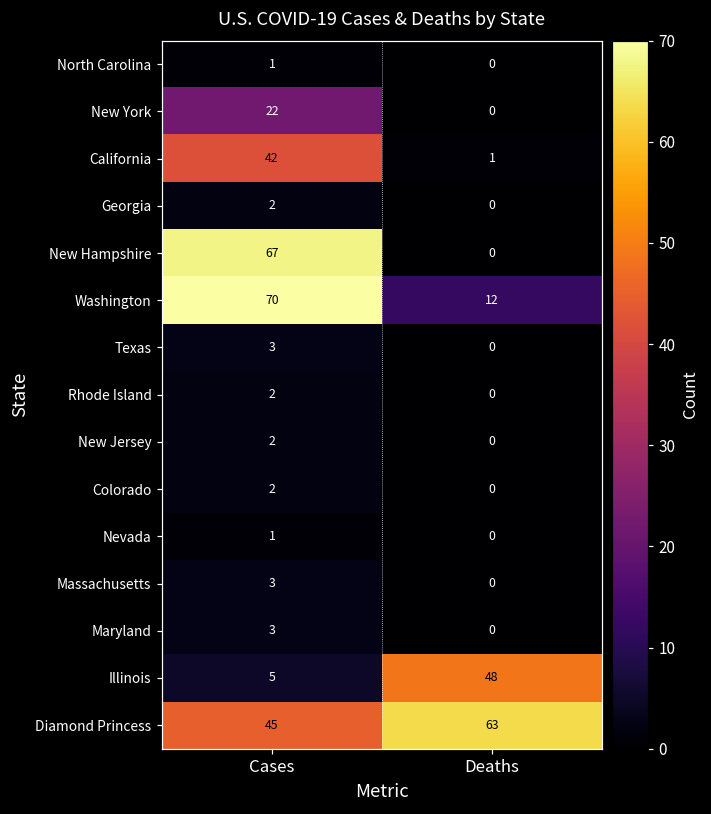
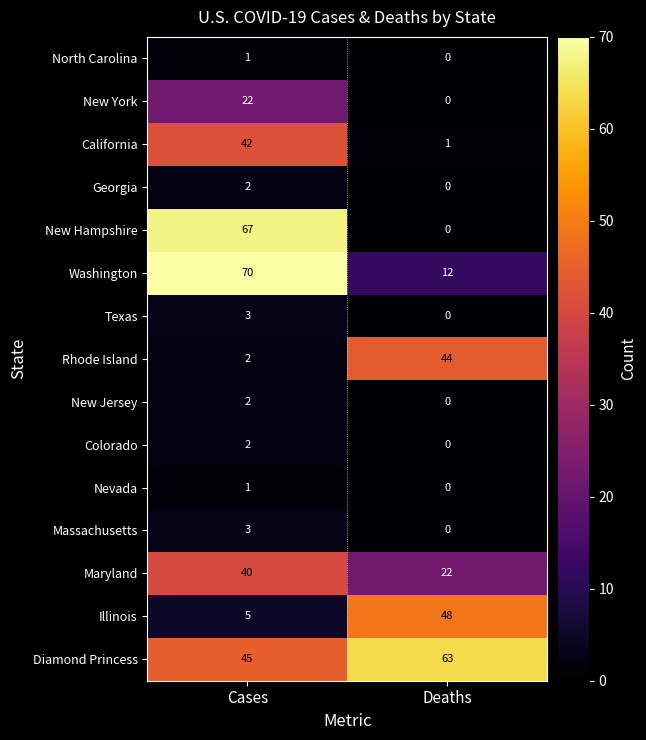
  {
    "North Carolina": {
      "Cases": 1,
      "Deaths": 0
    },
    "New York": {
      "Cases": 22,
      "Deaths": 0
    },
    "California": {
      "Cases": 42,
      "Deaths": 1
    },
    "Georgia": {
      "Cases": 2,
      "Deaths": 0
    },
    "New Hampshire": {
      "Cases": 67,
      "Deaths": 0
    },
    "Washington": {
      "Cases": 70,
      "Deaths": 12
    },
    "Texas": {
      "Cases": 3,
      "Deaths": 0
    },
    "Rhode Island": {
      "Cases": 2,
-     "Deaths": 0
+     "Deaths": 44
    },
    "New Jersey": {
      "Cases": 2,
      "Deaths": 0
    },
    "Colorado": {
      "Cases": 2,
      "Deaths": 0
    },
    "Nevada": {
      "Cases": 1,
      "Deaths": 0
    },
    "Massachusetts": {
      "Cases": 3,
      "Deaths": 0
    },
    "Maryland": {
-     "Cases": 3,
-     "Deaths": 0
+     "Cases": 40,
+     "Deaths": 22
    },
    "Illinois": {
      "Cases": 5,
      "Deaths": 48
    },
    "Diamond Princess": {
      "Cases": 45,
      "Deaths": 63
    }
  }
